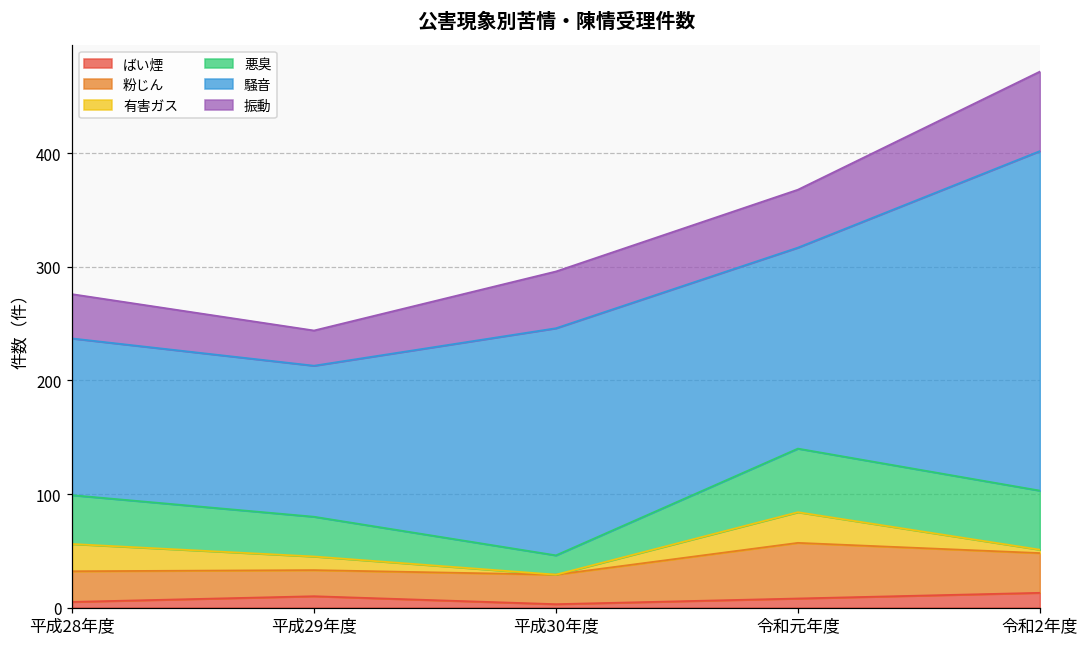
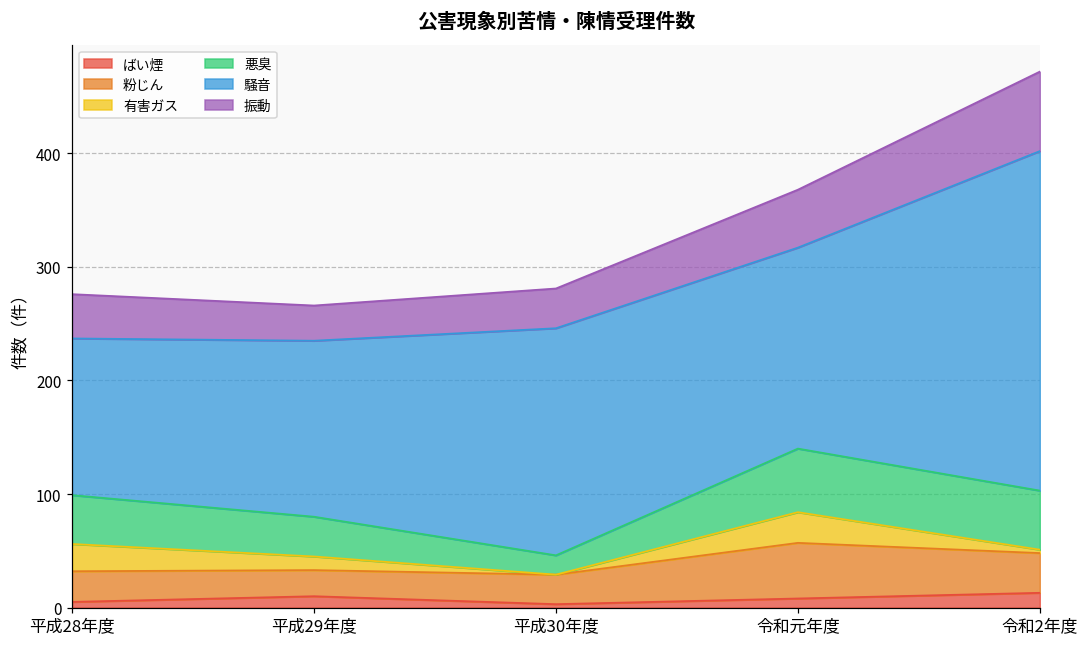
  {
    "有害ガス": {
      "平成28年度": 24,
      "平成29年度": 12,
      "令和元年度": 27,
      "令和2年度": 3
    },
    "悪臭": {
      "平成28年度": 43,
      "平成29年度": 35,
      "平成30年度": 17,
      "令和元年度": 56,
      "令和2年度": 52
    },
    "騒音": {
      "平成28年度": 138,
-     "平成29年度": 133,
+     "平成29年度": 155,
      "平成30年度": 200,
      "令和元年度": 177,
      "令和2年度": 299
    },
    "振動": {
      "平成28年度": 39,
      "平成29年度": 31,
-     "平成30年度": 50,
+     "平成30年度": 35,
      "令和元年度": 51,
      "令和2年度": 70
    }
  }
